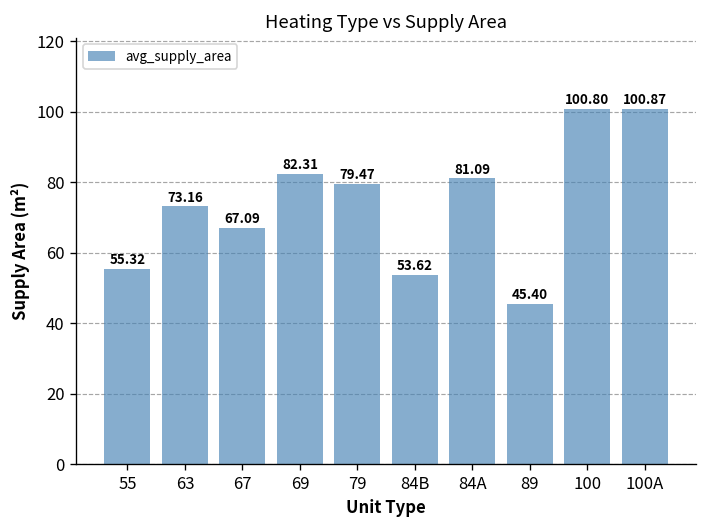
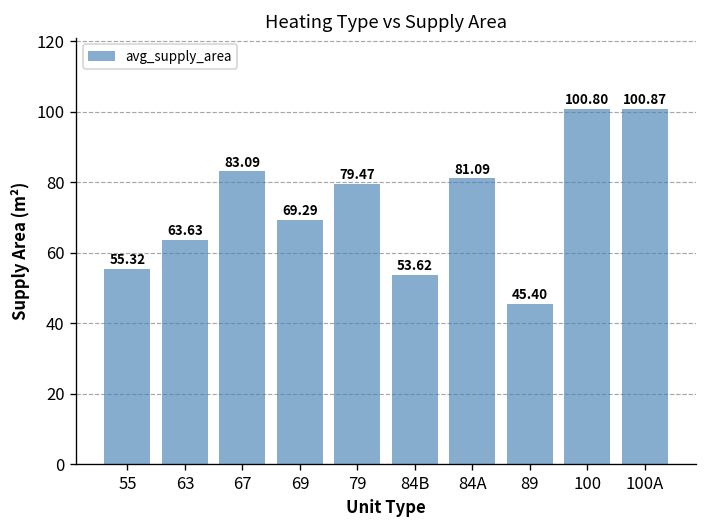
  {
    "55": 55.32,
-   "63": 73.16,
-   "67": 67.09,
-   "69": 82.31,
+   "63": 63.63,
+   "67": 83.09,
+   "69": 69.29,
    "79": 79.47,
    "84B": 53.62,
    "84A": 81.09,
    "89": 45.40,
    "100": 100.80,
    "100A": 100.87
  }
